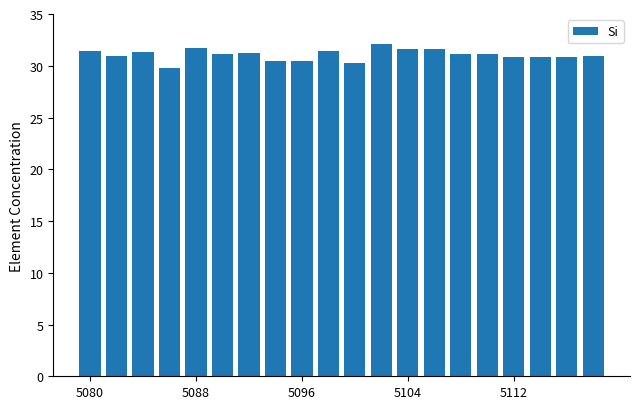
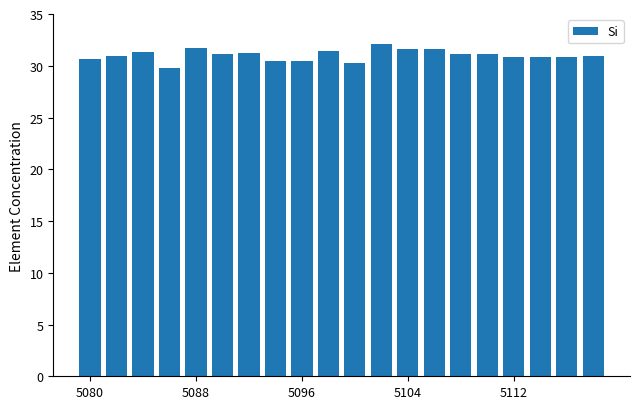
  {
-   "5080": 31.5,
+   "5080": 30.6,
    "5088": 31.7,
    "5096": 30.5,
    "5104": 31.6,
    "5112": 30.8
  }
